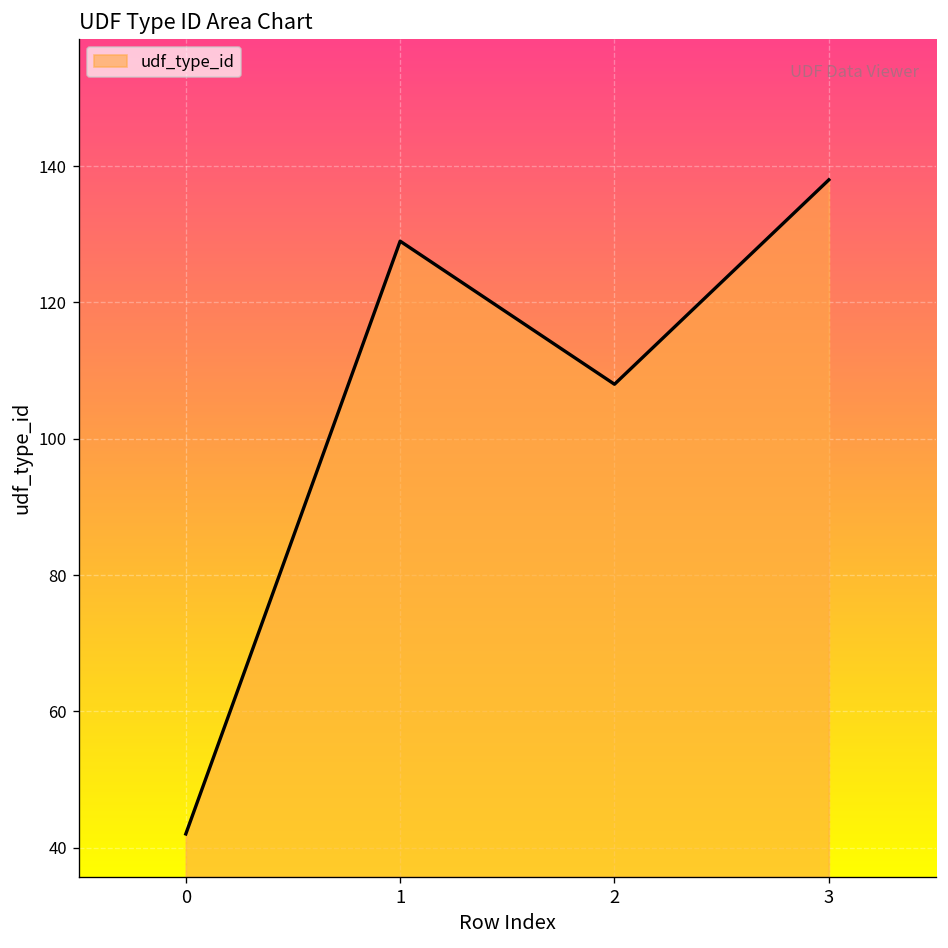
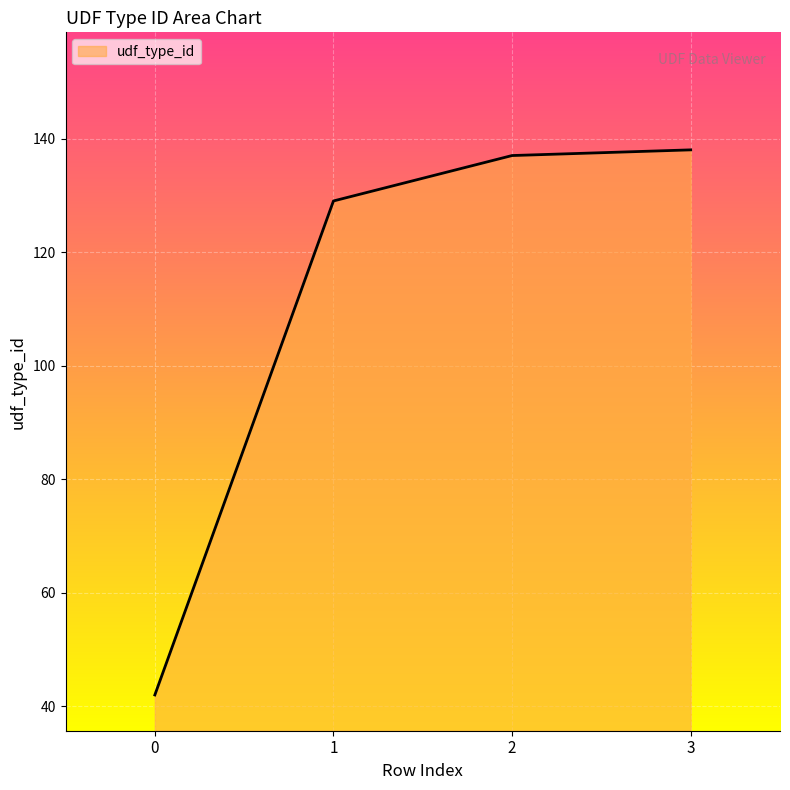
  {
    "0": 42,
    "1": 129,
-   "2": 108,
+   "2": 137,
    "3": 138
  }
